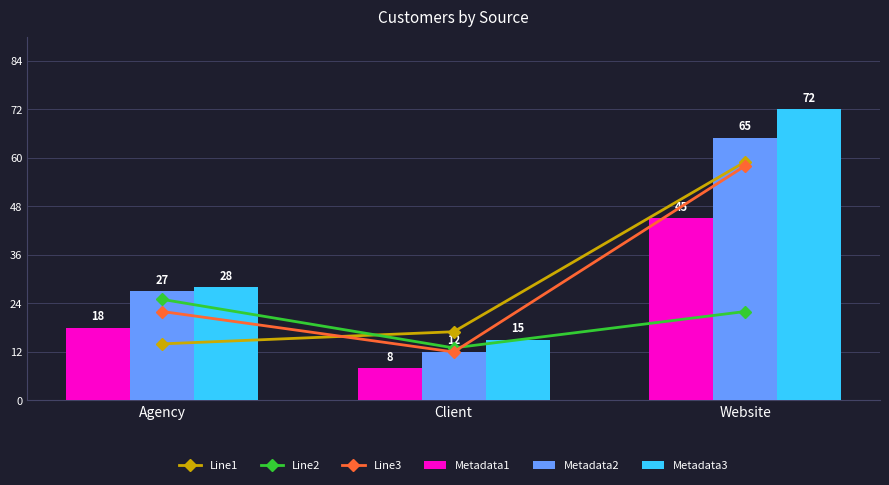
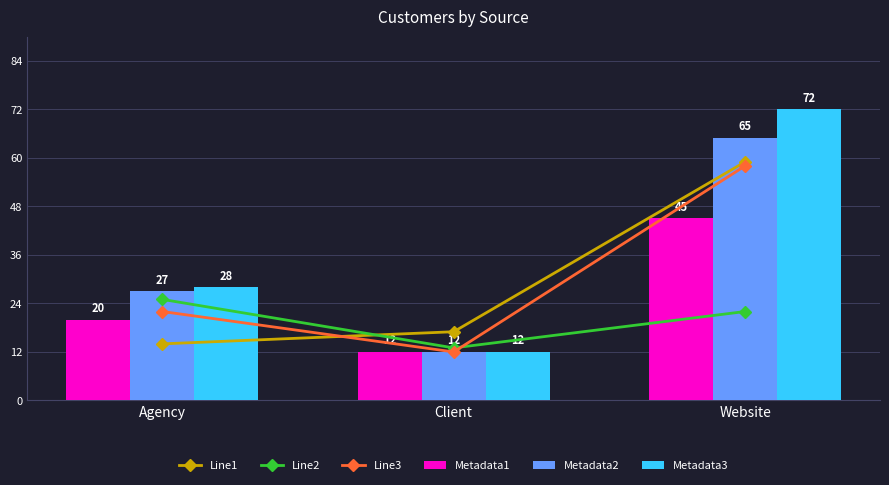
  {
    "Metadata1": {
-     "Agency": 18,
-     "Client": 8,
+     "Agency": 20,
+     "Client": 12,
      "Website": 45
    },
    "Line1": {
      "Agency": 14,
      "Client": 17,
      "Website": 59
    },
    "Metadata2": {
      "Agency": 27,
      "Website": 65
    },
    "Line2": {
      "Agency": 25,
      "Website": 22
    },
    "Line3": {
      "Agency": 22,
      "Website": 58
    },
    "Metadata3": {
      "Agency": 28,
-     "Client": 15,
+     "Client": 12,
      "Website": 72
    }
  }
